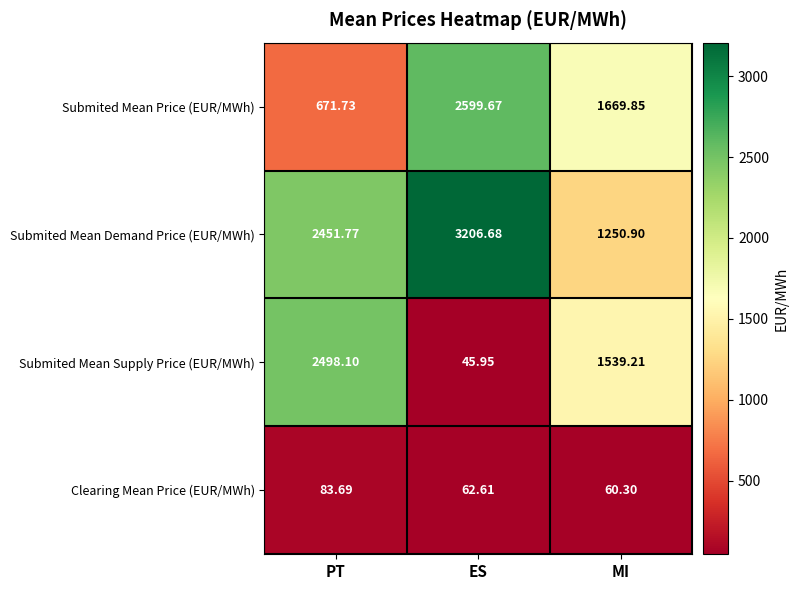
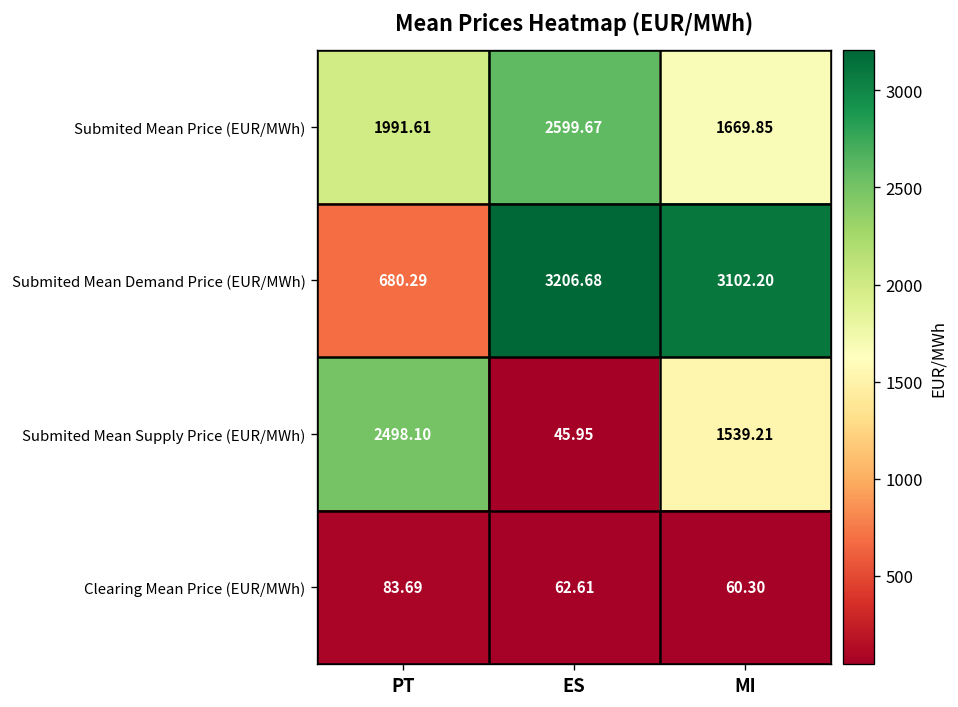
  {
    "Submited Mean Price (EUR/MWh)": {
-     "PT": 671.73,
+     "PT": 1991.61,
      "ES": 2599.67,
      "MI": 1669.85
    },
    "Submited Mean Demand Price (EUR/MWh)": {
-     "PT": 2451.77,
+     "PT": 680.29,
      "ES": 3206.68,
-     "MI": 1250.90
+     "MI": 3102.20
    },
    "Submited Mean Supply Price (EUR/MWh)": {
      "PT": 2498.10,
      "ES": 45.95,
      "MI": 1539.21
    },
    "Clearing Mean Price (EUR/MWh)": {
      "PT": 83.69,
      "ES": 62.61,
      "MI": 60.30
    }
  }
